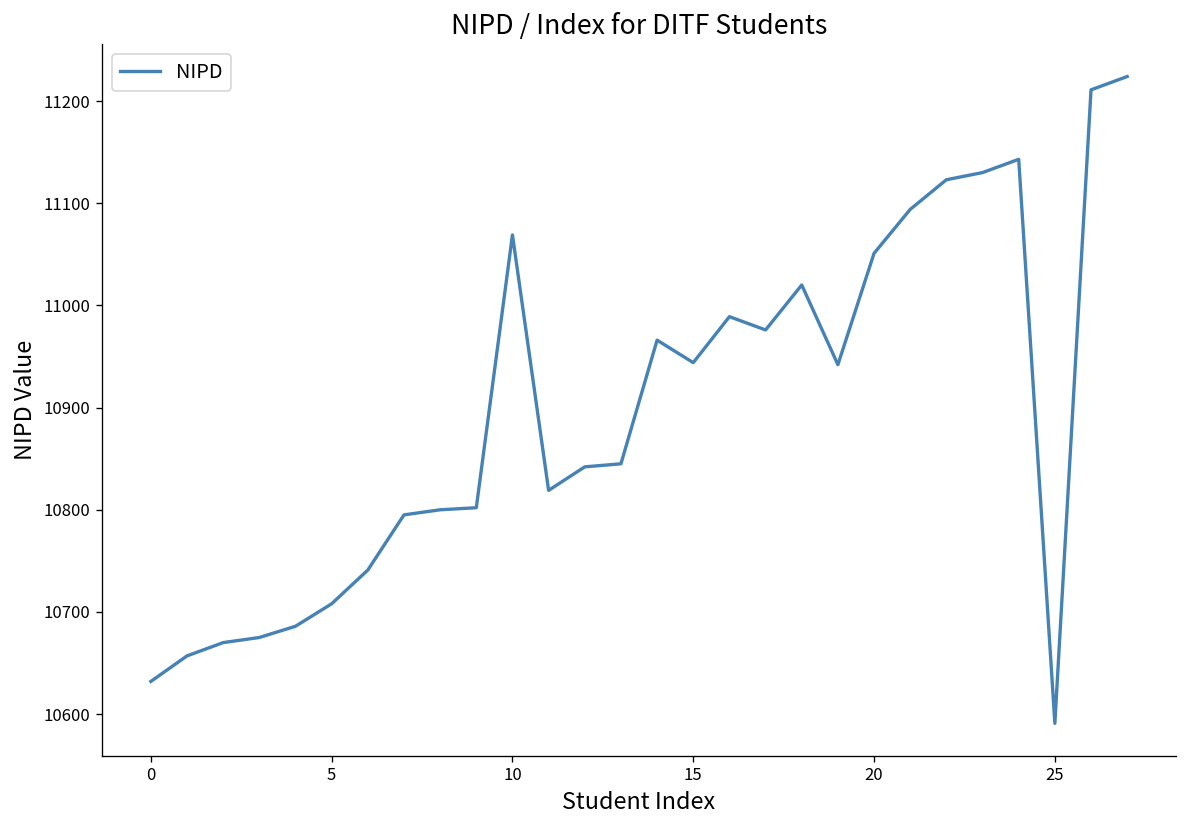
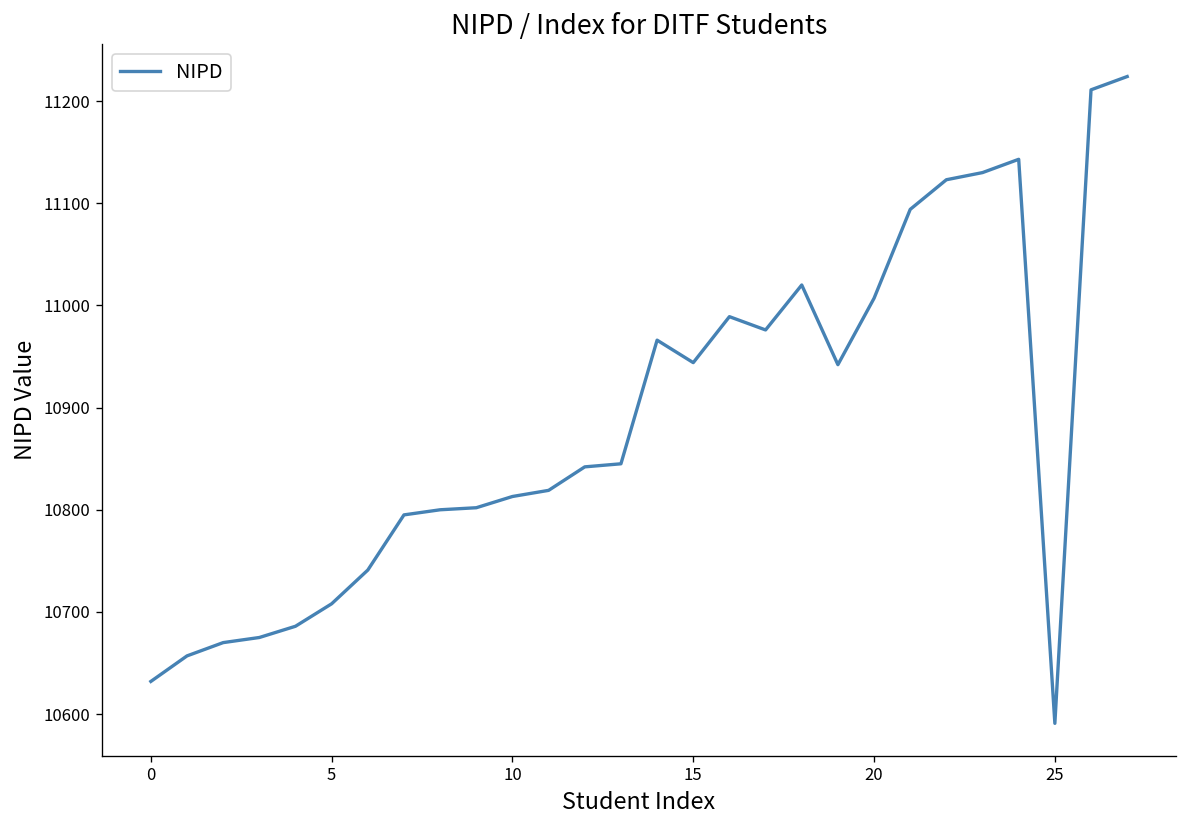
  {
    "0": 10630,
    "5": 10710,
-   "10": 11070,
+   "10": 10810,
    "15": 10940,
-   "20": 11050,
+   "20": 11010,
    "25": 10590
  }
